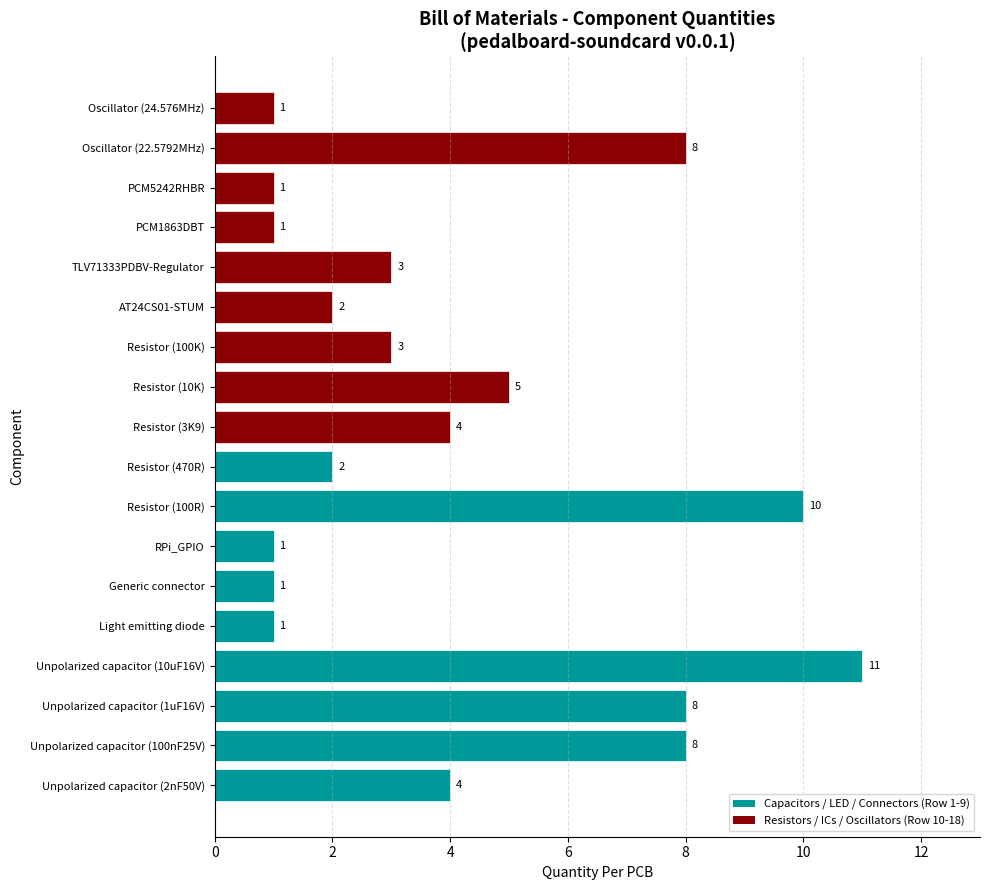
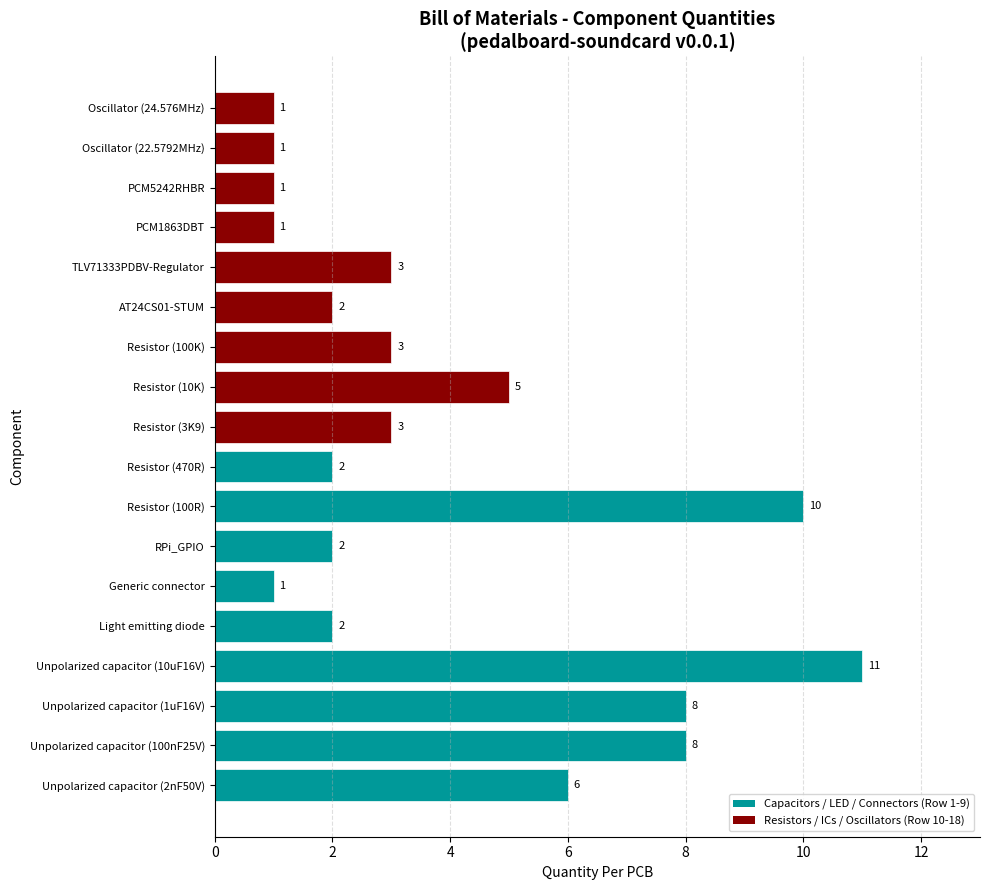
  {
    "Oscillator (24.576MHz)": 1,
-   "Oscillator (22.5792MHz)": 8,
+   "Oscillator (22.5792MHz)": 1,
    "PCM5242RHBR": 1,
    "PCM1863DBT": 1,
    "TLV71333PDBV-Regulator": 3,
    "AT24CS01-STUM": 2,
    "Resistor (100K)": 3,
    "Resistor (10K)": 5,
-   "Resistor (3K9)": 4,
+   "Resistor (3K9)": 3,
    "Resistor (470R)": 2,
    "Resistor (100R)": 10,
-   "RPi_GPIO": 1,
+   "RPi_GPIO": 2,
    "Generic connector": 1,
-   "Light emitting diode": 1,
+   "Light emitting diode": 2,
    "Unpolarized capacitor (10uF16V)": 11,
    "Unpolarized capacitor (1uF16V)": 8,
    "Unpolarized capacitor (100nF25V)": 8,
-   "Unpolarized capacitor (2nF50V)": 4
+   "Unpolarized capacitor (2nF50V)": 6
  }
